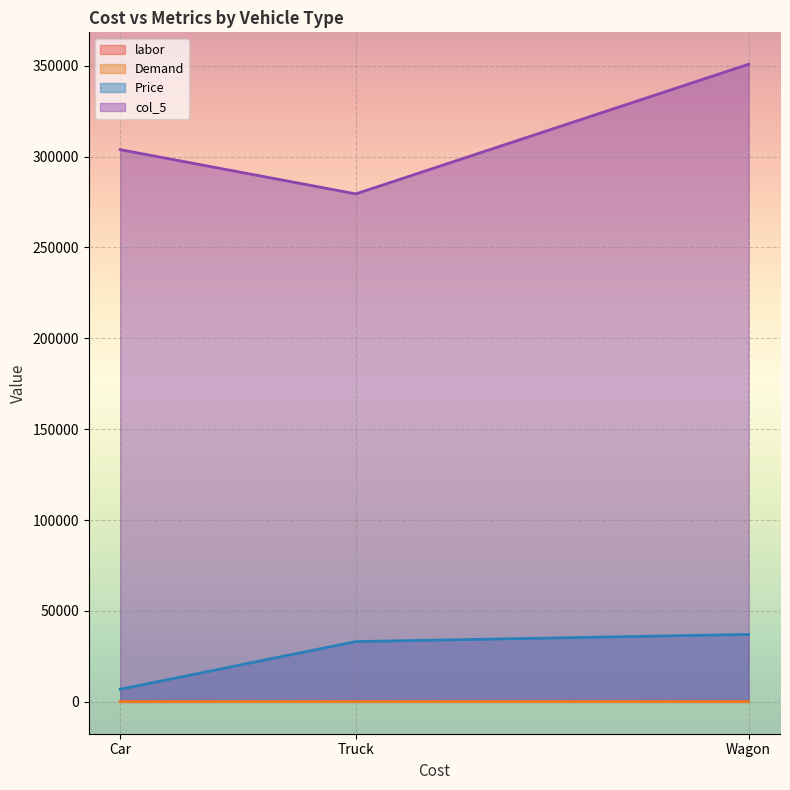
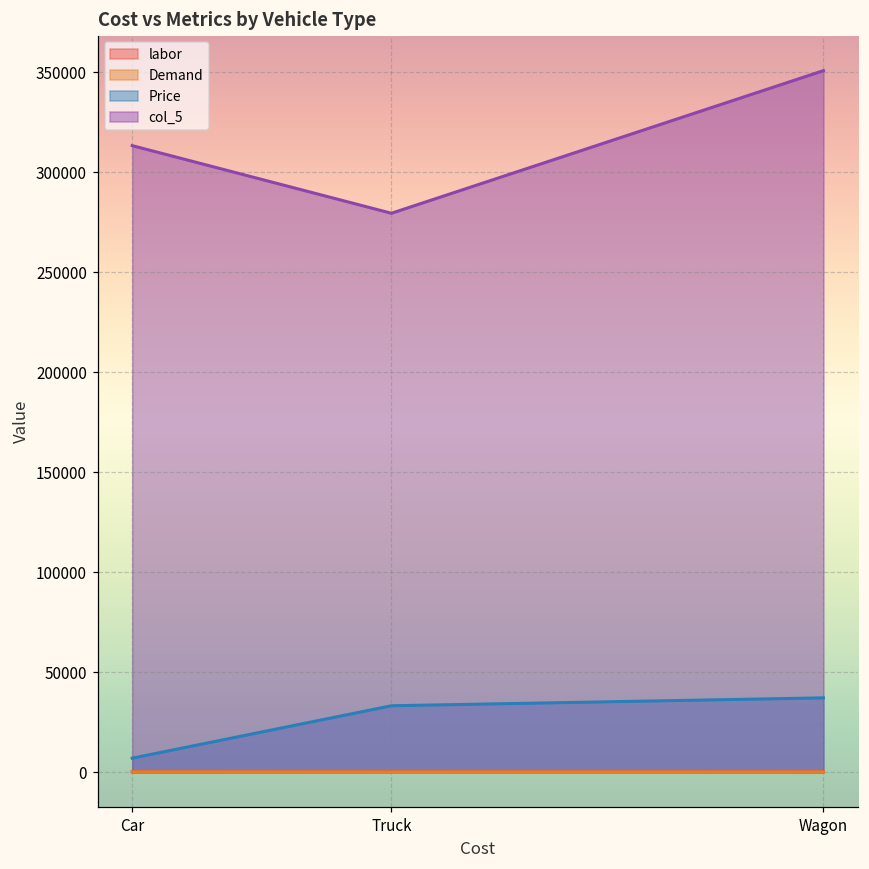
  {
    "Demand": {
      "Car": 0,
      "Truck": 0,
      "Wagon": 0
    },
    "Price": {
      "Car": 7000,
      "Truck": 33000,
      "Wagon": 37000
    },
    "col_5": {
-     "Car": 304000,
+     "Car": 313000,
      "Truck": 279000,
      "Wagon": 351000
    }
  }
